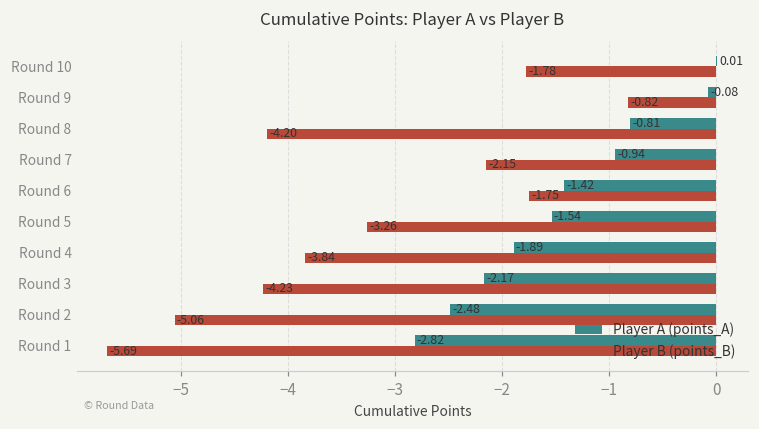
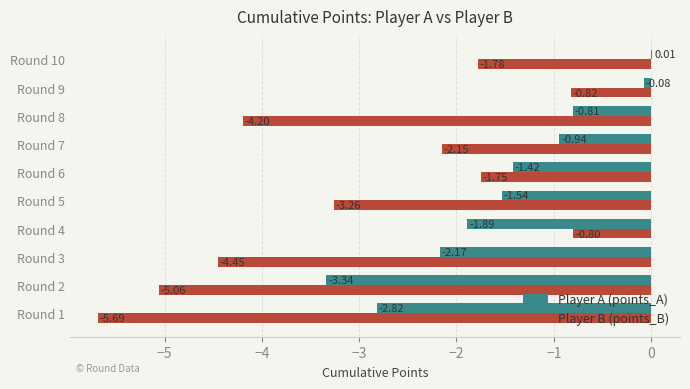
  {
    "Player A (points_A)": {
      "Round 10": 0.01,
      "Round 9": -0.08,
      "Round 8": -0.81,
      "Round 7": -0.94,
      "Round 6": -1.42,
      "Round 5": -1.54,
      "Round 4": -1.89,
      "Round 3": -2.17,
-     "Round 2": -2.48,
+     "Round 2": -3.34,
      "Round 1": -2.82
    },
    "Player B (points_B)": {
      "Round 10": -1.78,
      "Round 9": -0.82,
      "Round 8": -4.20,
      "Round 7": -2.15,
      "Round 6": -1.75,
      "Round 5": -3.26,
-     "Round 4": -3.84,
-     "Round 3": -4.23,
+     "Round 4": -0.80,
+     "Round 3": -4.45,
      "Round 2": -5.06,
      "Round 1": -5.69
    }
  }
